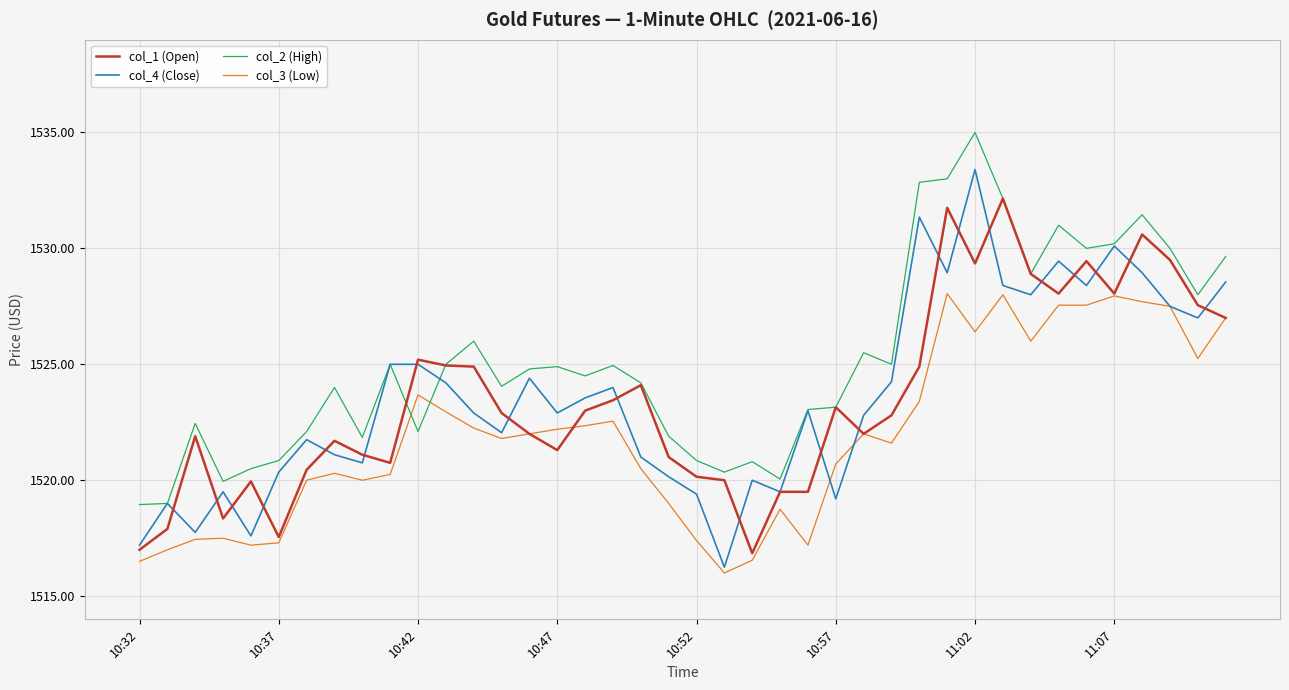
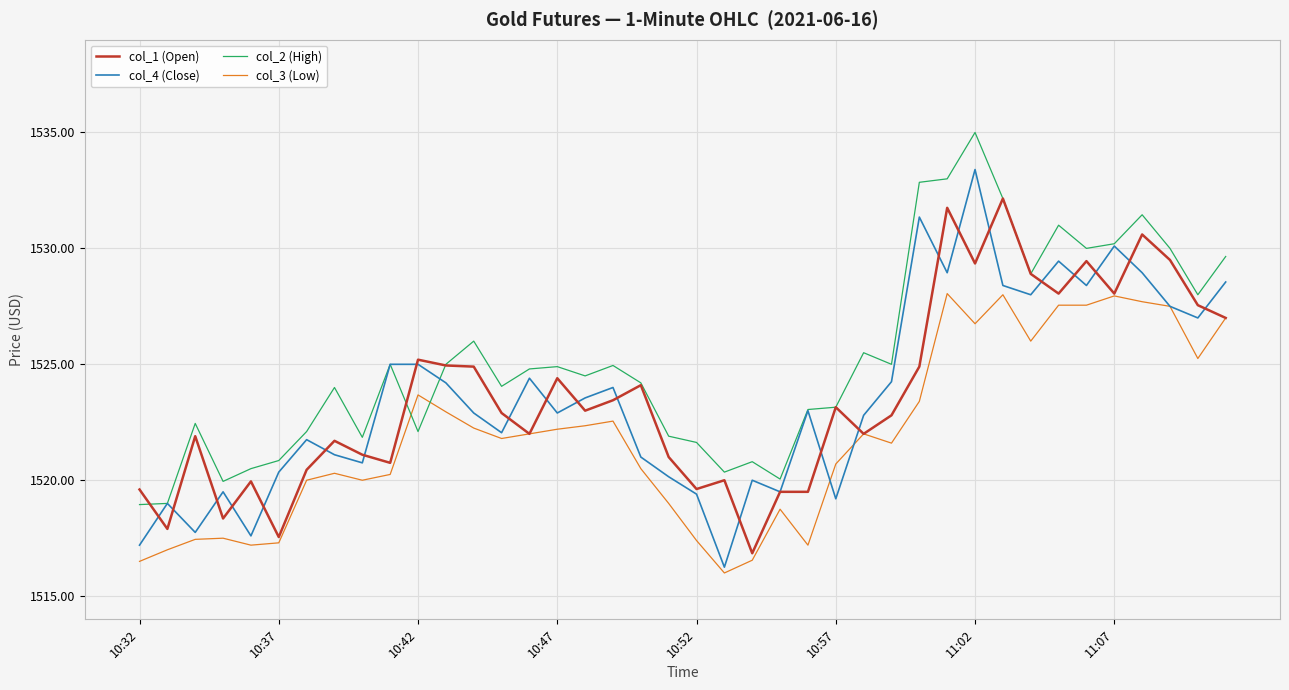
  {
    "col_1 (Open)": {
-     "10:32": 1517.0,
+     "10:32": 1519.6,
      "10:37": 1517.6,
      "10:42": 1525.2,
-     "10:47": 1521.3,
-     "10:52": 1520.2,
+     "10:47": 1524.4,
+     "10:52": 1519.6,
      "11:02": 1529.4
    },
    "col_4 (Close)": {
      "10:32": 1517.2,
      "10:37": 1520.4,
      "10:42": 1525.0,
      "10:47": 1522.9,
      "10:52": 1519.4,
      "10:57": 1519.2,
      "11:02": 1533.4
    },
    "col_2 (High)": {
      "10:32": 1519.0,
      "10:37": 1520.9,
      "10:42": 1522.1,
      "10:47": 1524.9,
-     "10:52": 1520.9,
+     "10:52": 1521.6,
      "11:02": 1535.0
    },
    "col_3 (Low)": {
      "10:32": 1516.5,
      "10:37": 1517.3,
      "10:42": 1523.7,
      "10:47": 1522.2,
      "10:52": 1517.4,
      "10:57": 1520.7,
-     "11:02": 1526.4
+     "11:02": 1526.8
    }
  }
